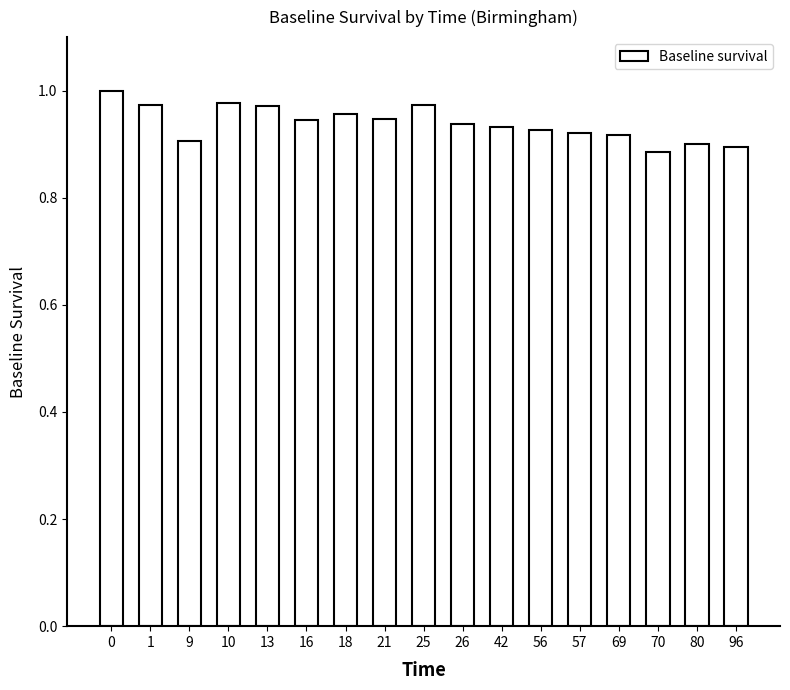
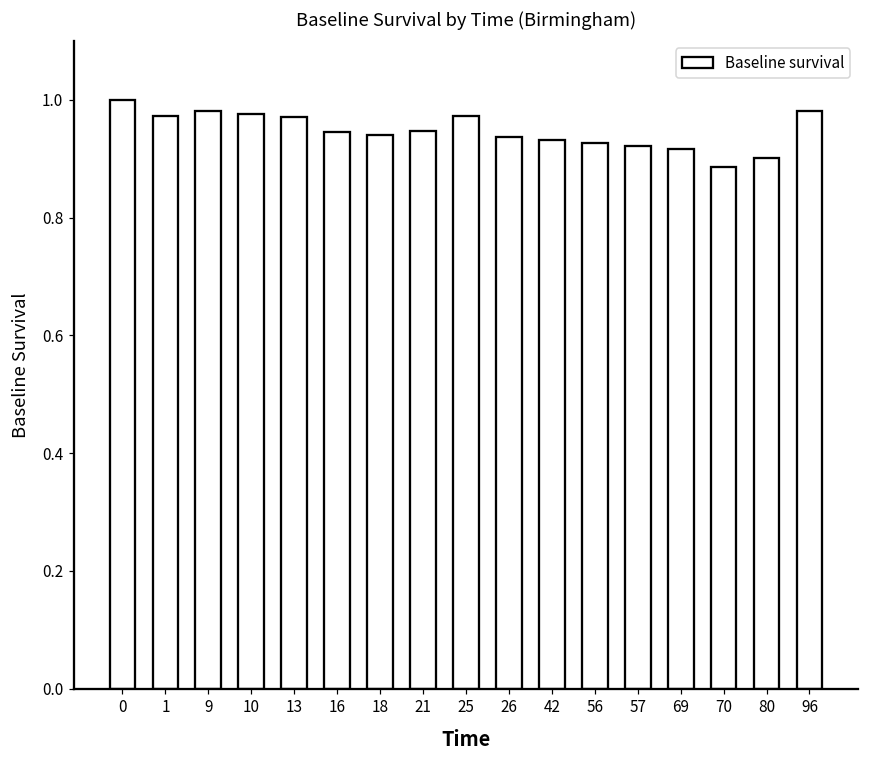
  {
    "0": 1.00,
    "1": 0.97,
-   "9": 0.91,
+   "9": 0.98,
    "10": 0.98,
    "13": 0.97,
    "16": 0.95,
-   "18": 0.96,
+   "18": 0.94,
    "21": 0.95,
    "25": 0.97,
    "26": 0.94,
    "42": 0.93,
    "56": 0.93,
    "57": 0.92,
    "69": 0.92,
    "70": 0.89,
    "80": 0.90,
-   "96": 0.90
+   "96": 0.98
  }
